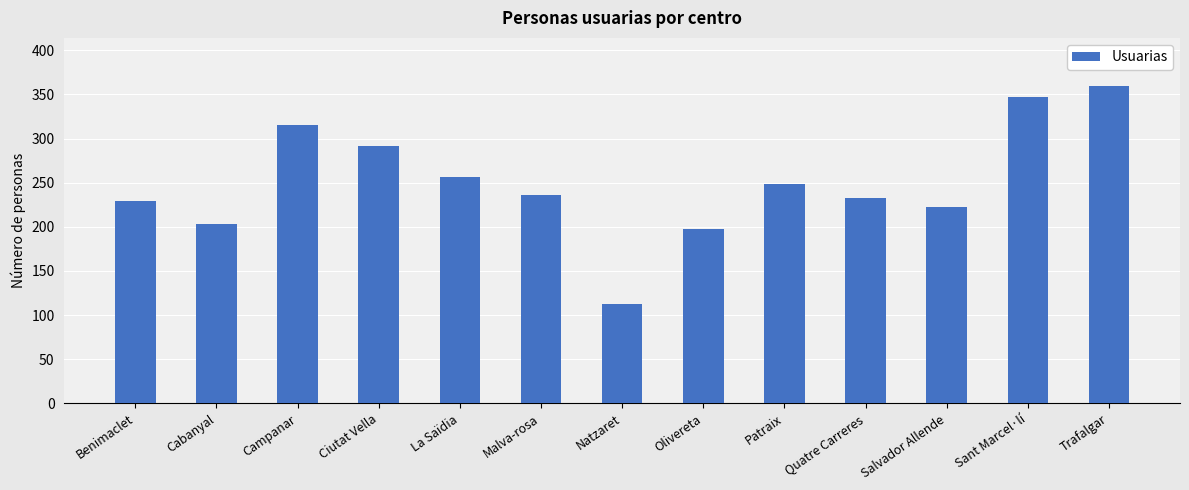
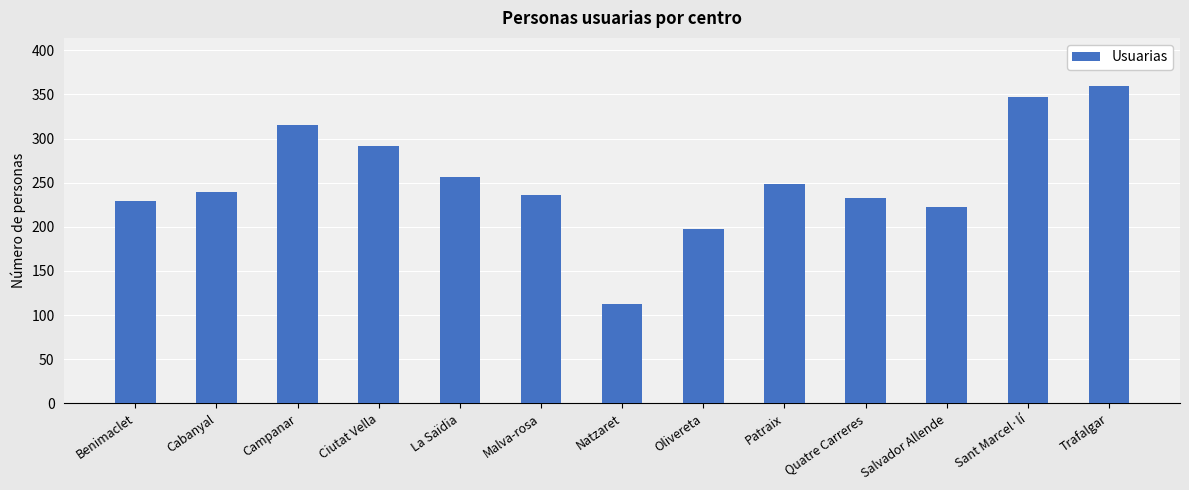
  {
    "Benimaclet": 230,
-   "Cabanyal": 200,
+   "Cabanyal": 240,
    "Campanar": 320,
    "Ciutat Vella": 290,
    "La Saïdia": 260,
    "Malva-rosa": 240,
    "Natzaret": 110,
    "Olivereta": 200,
    "Patraix": 250,
    "Quatre Carreres": 230,
    "Salvador Allende": 220,
    "Sant Marcel·lí": 350,
    "Trafalgar": 360
  }
